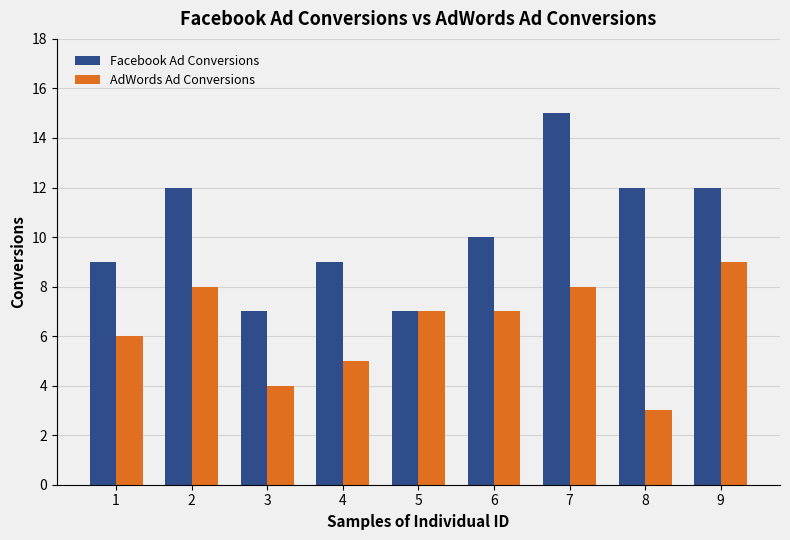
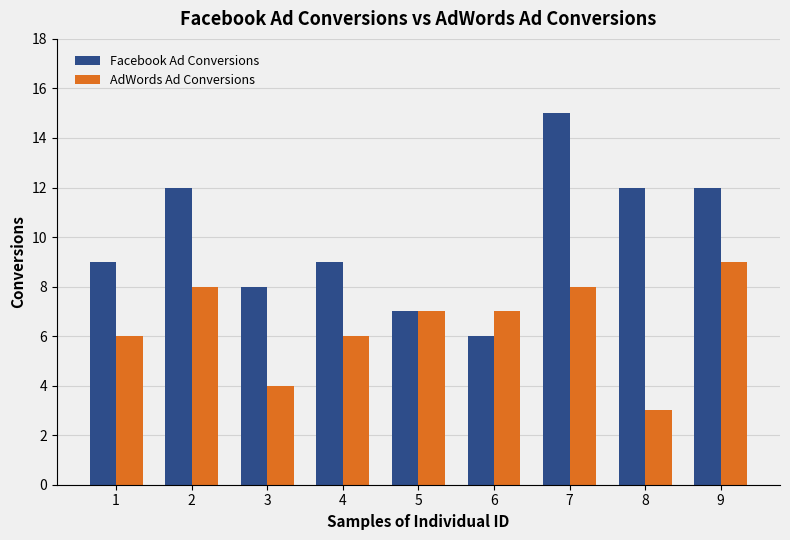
  {
    "Facebook Ad Conversions": {
      "1": 9,
      "2": 12,
-     "3": 7,
+     "3": 8,
      "4": 9,
      "5": 7,
-     "6": 10,
+     "6": 6,
      "7": 15,
      "8": 12,
      "9": 12
    },
    "AdWords Ad Conversions": {
      "1": 6,
      "2": 8,
      "3": 4,
-     "4": 5,
+     "4": 6,
      "5": 7,
      "6": 7,
      "7": 8,
      "8": 3,
      "9": 9
    }
  }
